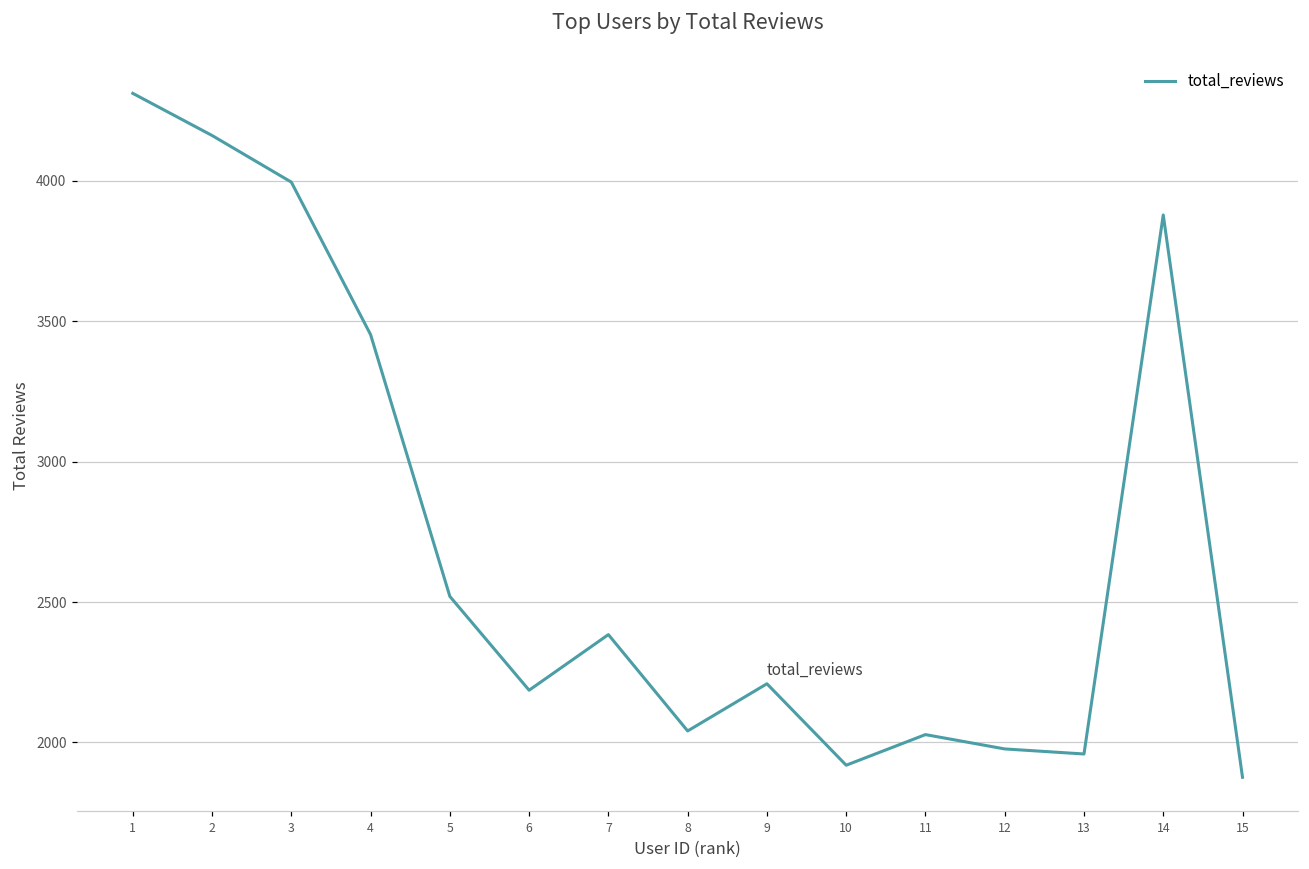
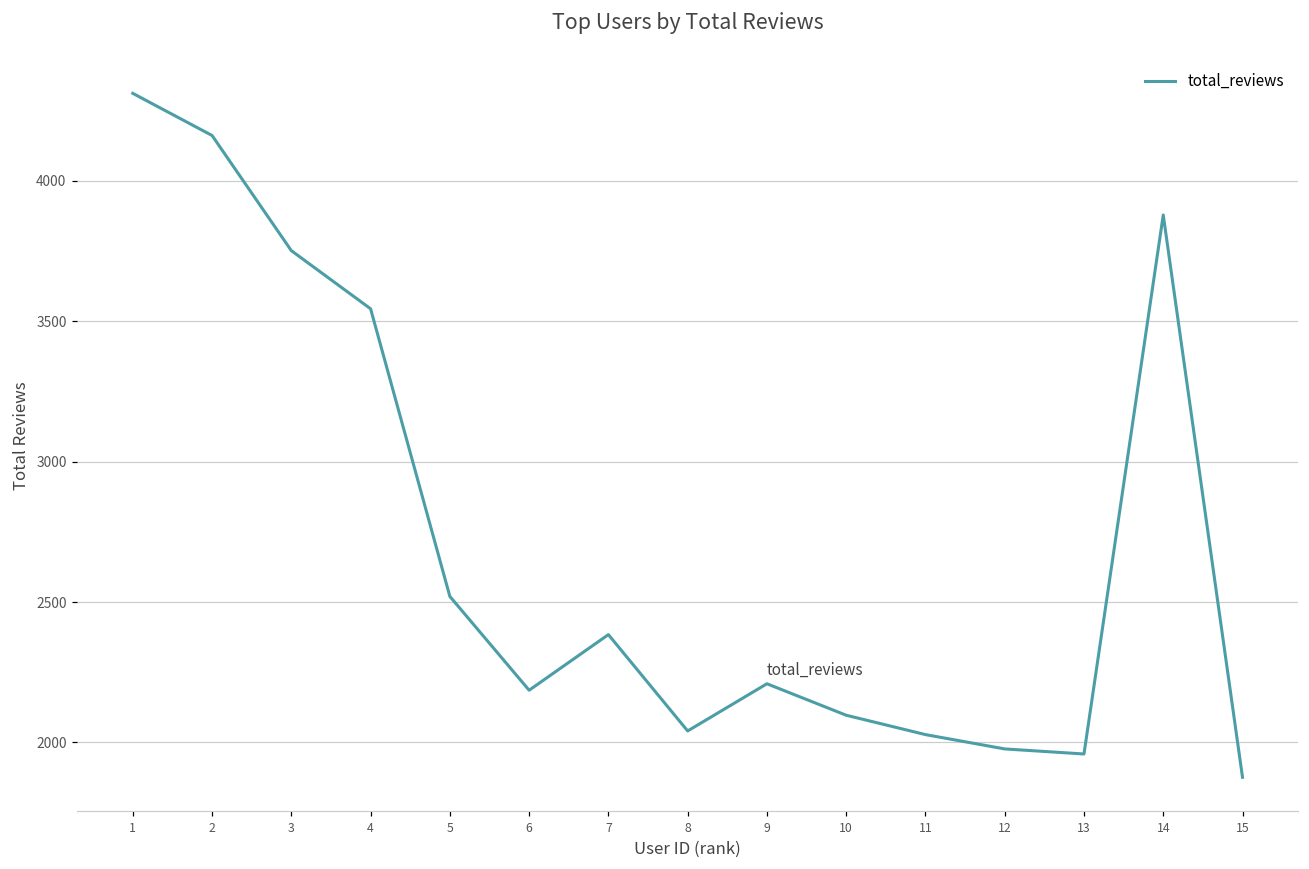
  {
    "1": 4310,
    "2": 4160,
-   "3": 4000,
-   "4": 3450,
+   "3": 3750,
+   "4": 3540,
    "5": 2520,
    "6": 2190,
    "7": 2380,
    "8": 2040,
    "9": 2210,
-   "10": 1920,
+   "10": 2100,
    "11": 2030,
    "12": 1980,
    "13": 1960,
    "14": 3880,
    "15": 1880
  }
